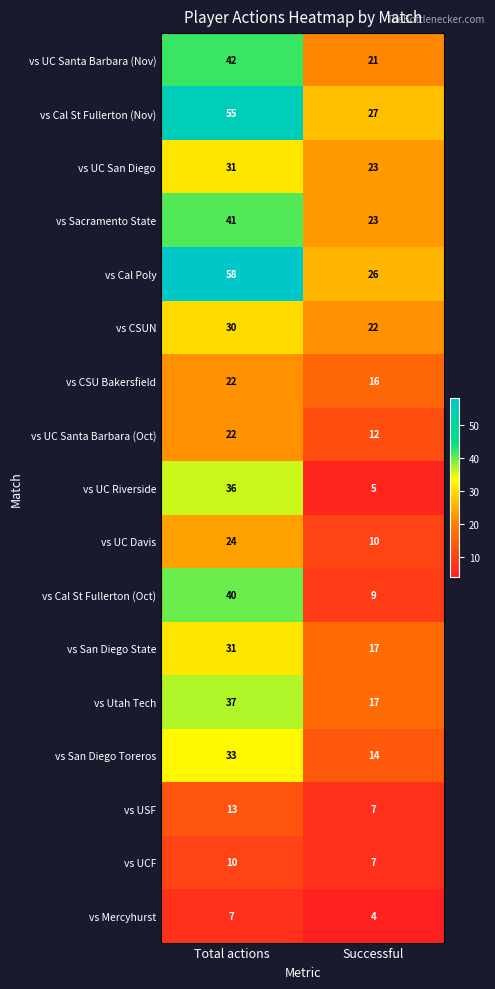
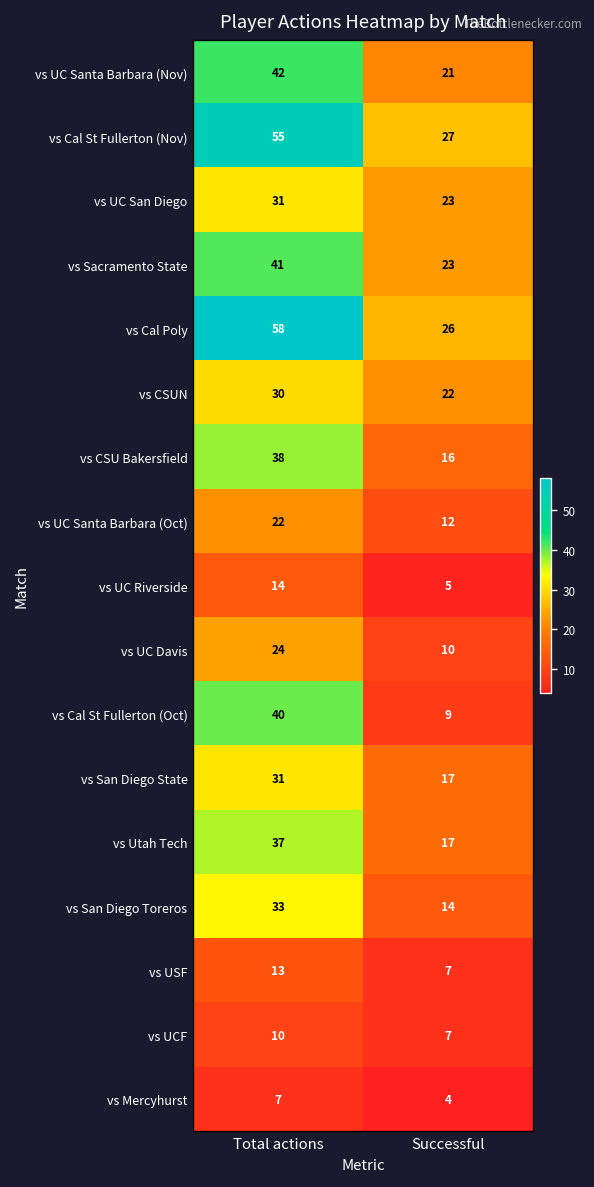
  {
    "vs UC Santa Barbara (Nov)": {
      "Total actions": 42,
      "Successful": 21
    },
    "vs Cal St Fullerton (Nov)": {
      "Total actions": 55,
      "Successful": 27
    },
    "vs UC San Diego": {
      "Total actions": 31,
      "Successful": 23
    },
    "vs Sacramento State": {
      "Total actions": 41,
      "Successful": 23
    },
    "vs Cal Poly": {
      "Total actions": 58,
      "Successful": 26
    },
    "vs CSUN": {
      "Total actions": 30,
      "Successful": 22
    },
    "vs CSU Bakersfield": {
-     "Total actions": 22,
+     "Total actions": 38,
      "Successful": 16
    },
    "vs UC Santa Barbara (Oct)": {
      "Total actions": 22,
      "Successful": 12
    },
    "vs UC Riverside": {
-     "Total actions": 36,
+     "Total actions": 14,
      "Successful": 5
    },
    "vs UC Davis": {
      "Total actions": 24,
      "Successful": 10
    },
    "vs Cal St Fullerton (Oct)": {
      "Total actions": 40,
      "Successful": 9
    },
    "vs San Diego State": {
      "Total actions": 31,
      "Successful": 17
    },
    "vs Utah Tech": {
      "Total actions": 37,
      "Successful": 17
    },
    "vs San Diego Toreros": {
      "Total actions": 33,
      "Successful": 14
    },
    "vs USF": {
      "Total actions": 13,
      "Successful": 7
    },
    "vs UCF": {
      "Total actions": 10,
      "Successful": 7
    },
    "vs Mercyhurst": {
      "Total actions": 7,
      "Successful": 4
    }
  }
